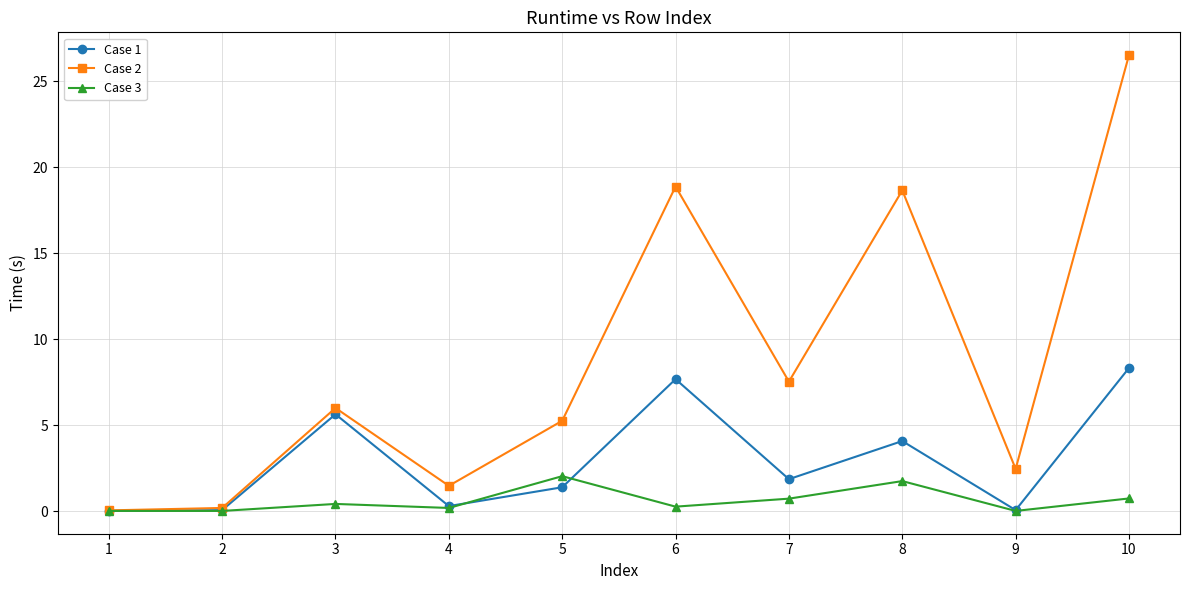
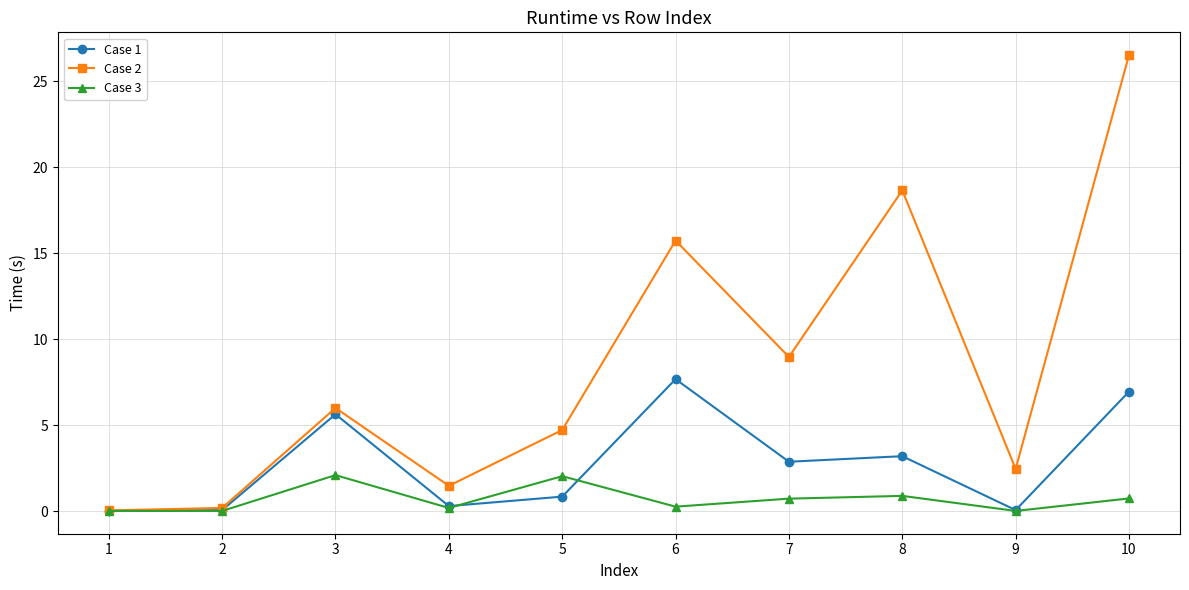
  {
    "Case 1": {
      "3": 5.6,
-     "5": 1.4,
+     "5": 0.8,
      "6": 7.7,
-     "7": 1.9,
-     "8": 4.1,
-     "10": 8.3
+     "7": 2.9,
+     "8": 3.2,
+     "10": 7.0
    },
    "Case 2": {
      "3": 6.0,
      "4": 1.5,
-     "5": 5.3,
-     "6": 18.9,
-     "7": 7.5,
+     "5": 4.7,
+     "6": 15.7,
+     "7": 9.0,
      "8": 18.7,
      "9": 2.5,
      "10": 26.5
    },
    "Case 3": {
-     "3": 0.4,
+     "3": 2.1,
      "5": 2.0,
      "6": 0.3,
      "7": 0.7,
-     "8": 1.8,
+     "8": 0.9,
      "10": 0.7
    }
  }
